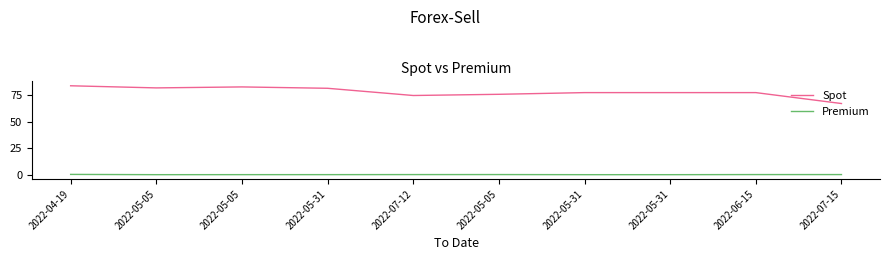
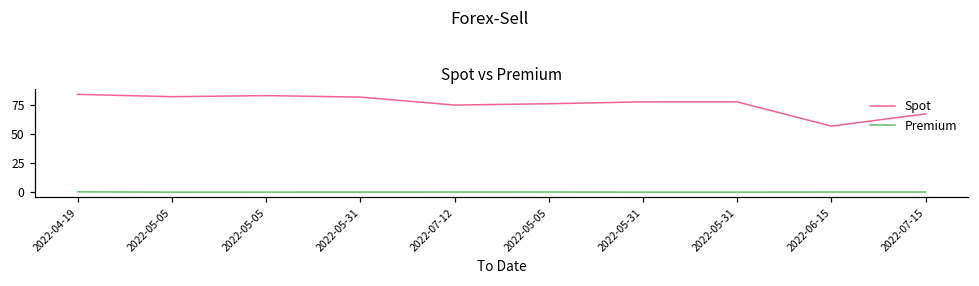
  {
    "Spot": {
      "2022-04-19": 84,
      "2022-07-12": 75,
-     "2022-06-15": 78,
+     "2022-06-15": 57,
      "2022-07-15": 67
    },
    "Premium": {
      "2022-04-19": 0,
      "2022-07-12": 0,
      "2022-06-15": 0,
      "2022-07-15": 0
    }
  }
